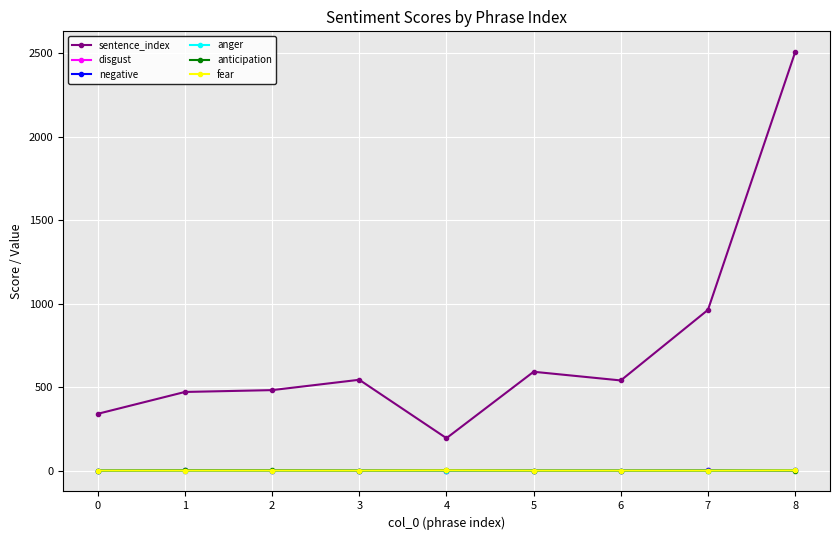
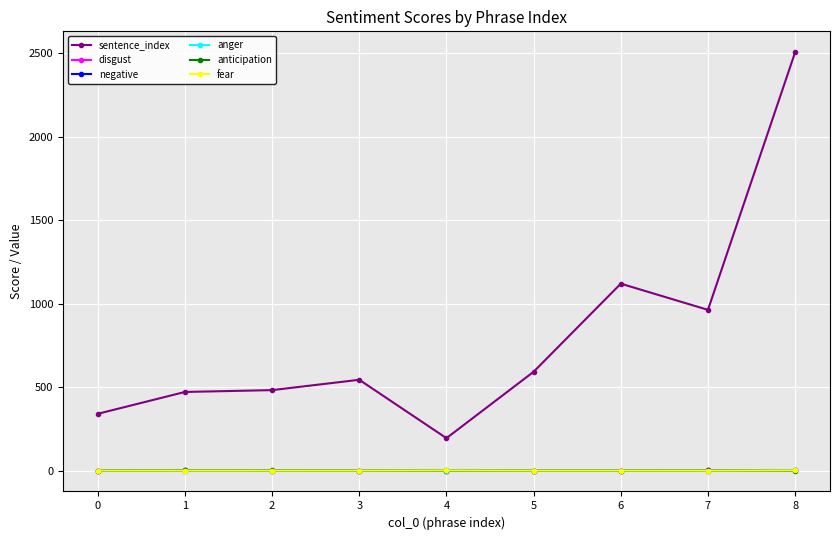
  {
    "sentence_index": {
      "0": 340,
      "1": 470,
      "2": 480,
      "3": 540,
      "4": 190,
      "5": 590,
-     "6": 540,
+     "6": 1120,
      "7": 960,
      "8": 2510
    },
    "fear": {
      "0": 0,
      "1": 0,
      "2": 0,
      "3": 0,
      "4": 0,
      "5": 0,
      "6": 0,
      "7": 0,
      "8": 0
    }
  }
